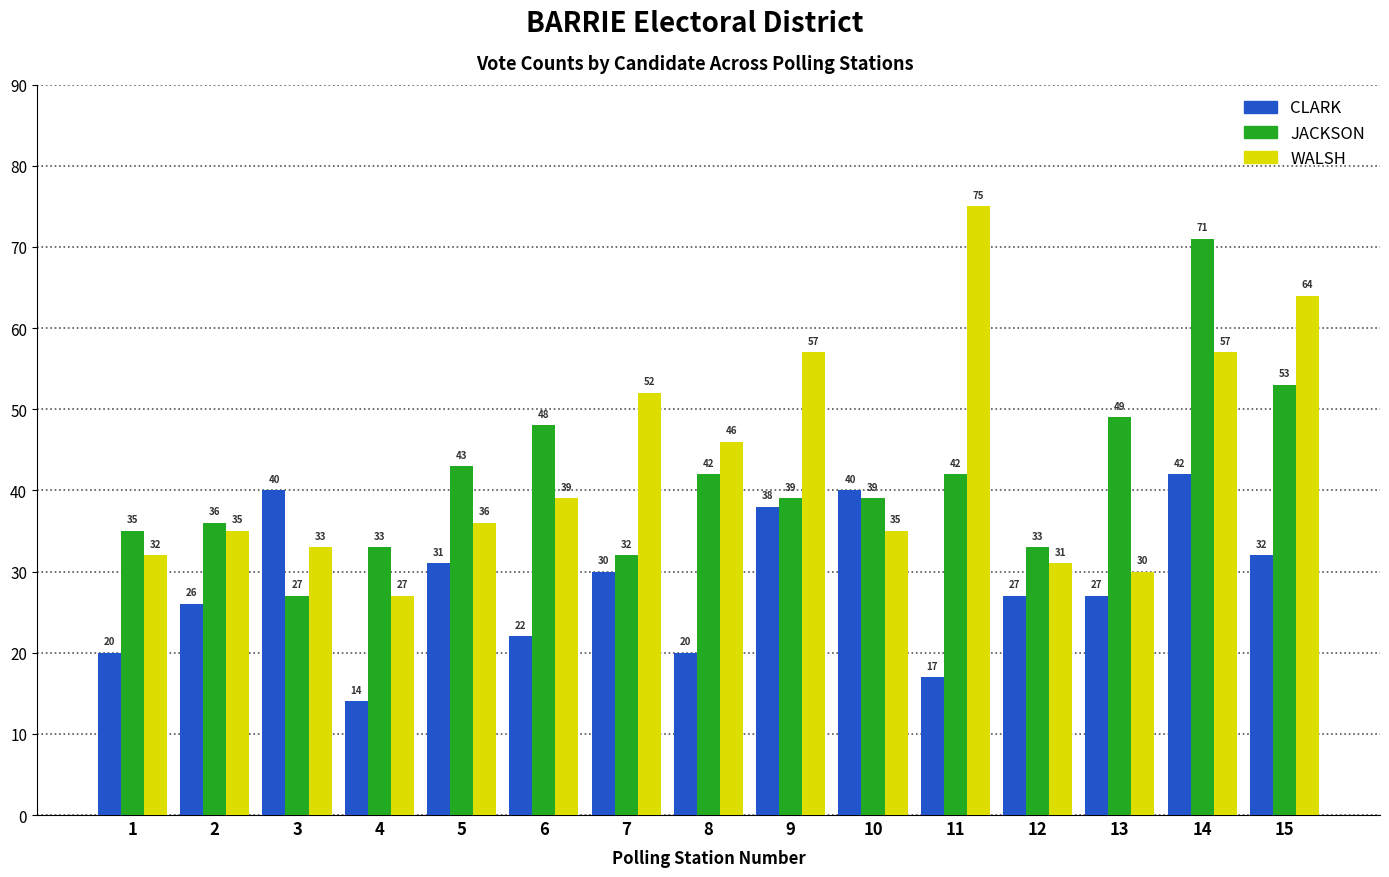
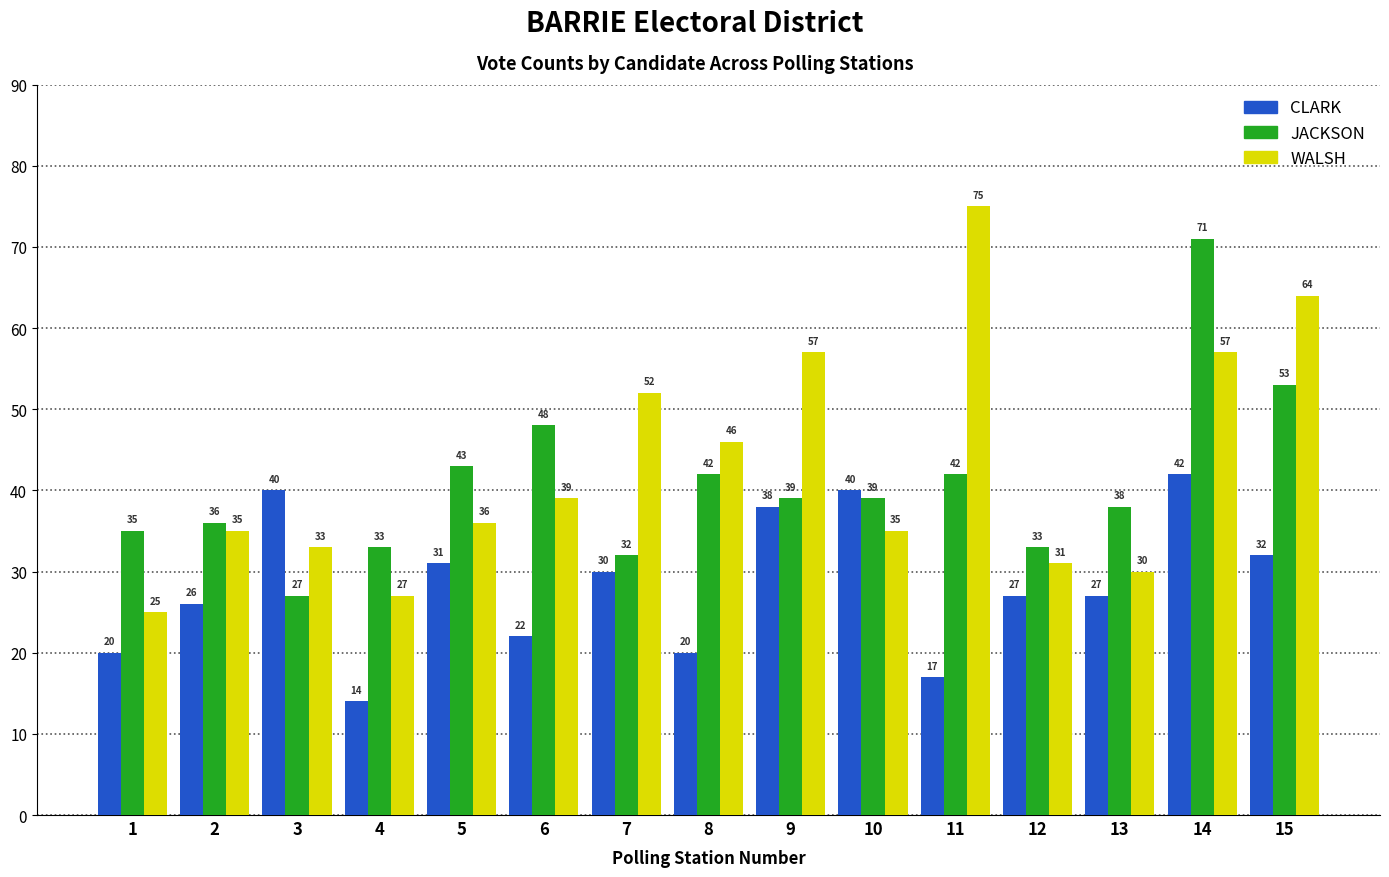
  {
    "CLARK": {
      "1": 20,
      "2": 26,
      "3": 40,
      "4": 14,
      "5": 31,
      "6": 22,
      "7": 30,
      "8": 20,
      "9": 38,
      "10": 40,
      "11": 17,
      "12": 27,
      "13": 27,
      "14": 42,
      "15": 32
    },
    "JACKSON": {
      "1": 35,
      "2": 36,
      "3": 27,
      "4": 33,
      "5": 43,
      "6": 48,
      "7": 32,
      "8": 42,
      "9": 39,
      "10": 39,
      "11": 42,
      "12": 33,
-     "13": 49,
+     "13": 38,
      "14": 71,
      "15": 53
    },
    "WALSH": {
-     "1": 32,
+     "1": 25,
      "2": 35,
      "3": 33,
      "4": 27,
      "5": 36,
      "6": 39,
      "7": 52,
      "8": 46,
      "9": 57,
      "10": 35,
      "11": 75,
      "12": 31,
      "13": 30,
      "14": 57,
      "15": 64
    }
  }
